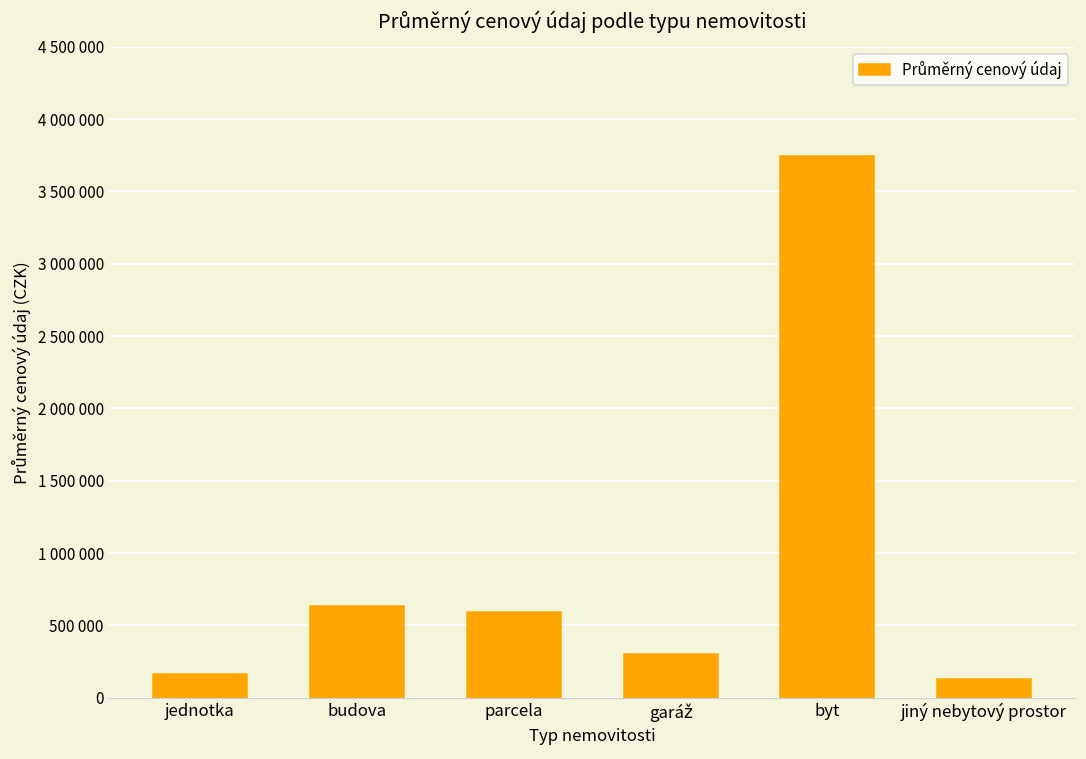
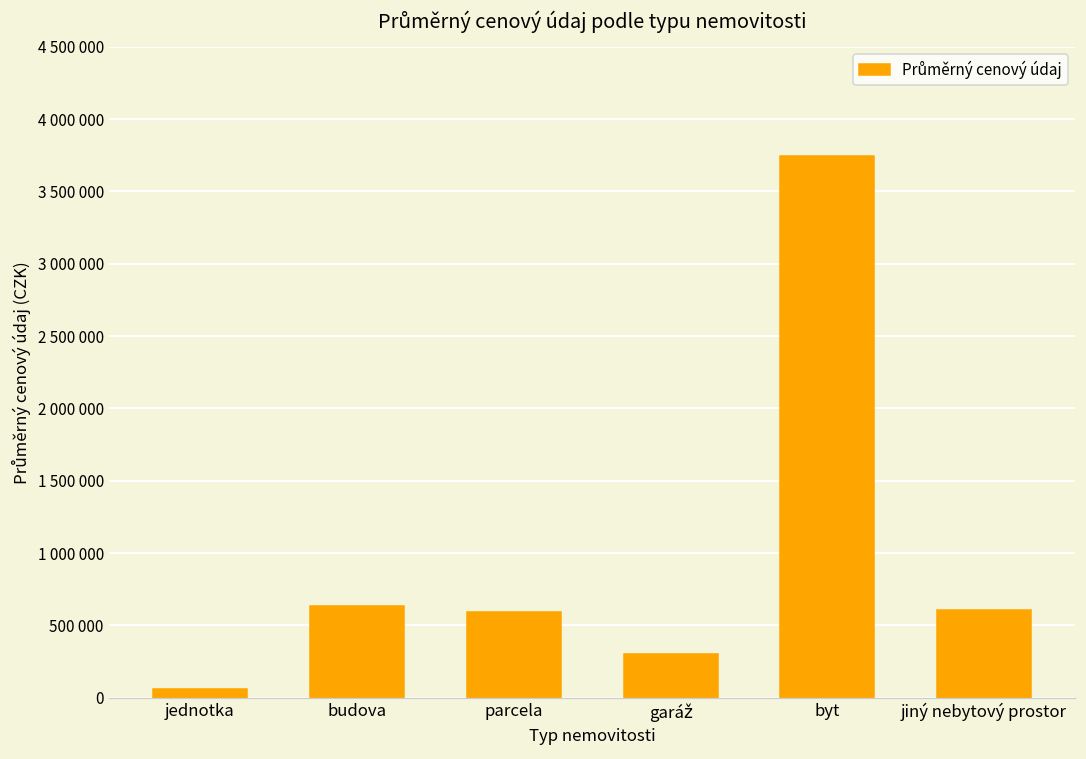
  {
-   "jednotka": 160000,
+   "jednotka": 60000,
    "budova": 640000,
    "parcela": 590000,
    "garáž": 300000,
    "byt": 3740000,
-   "jiný nebytový prostor": 130000
+   "jiný nebytový prostor": 610000
  }
